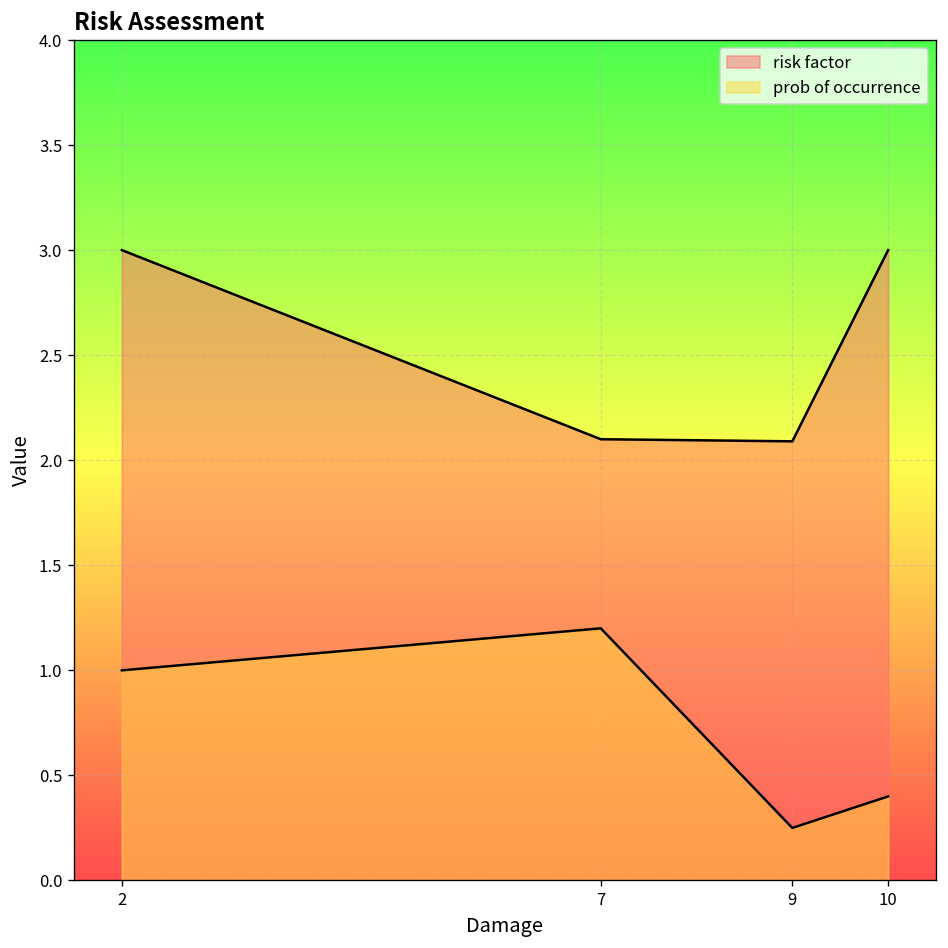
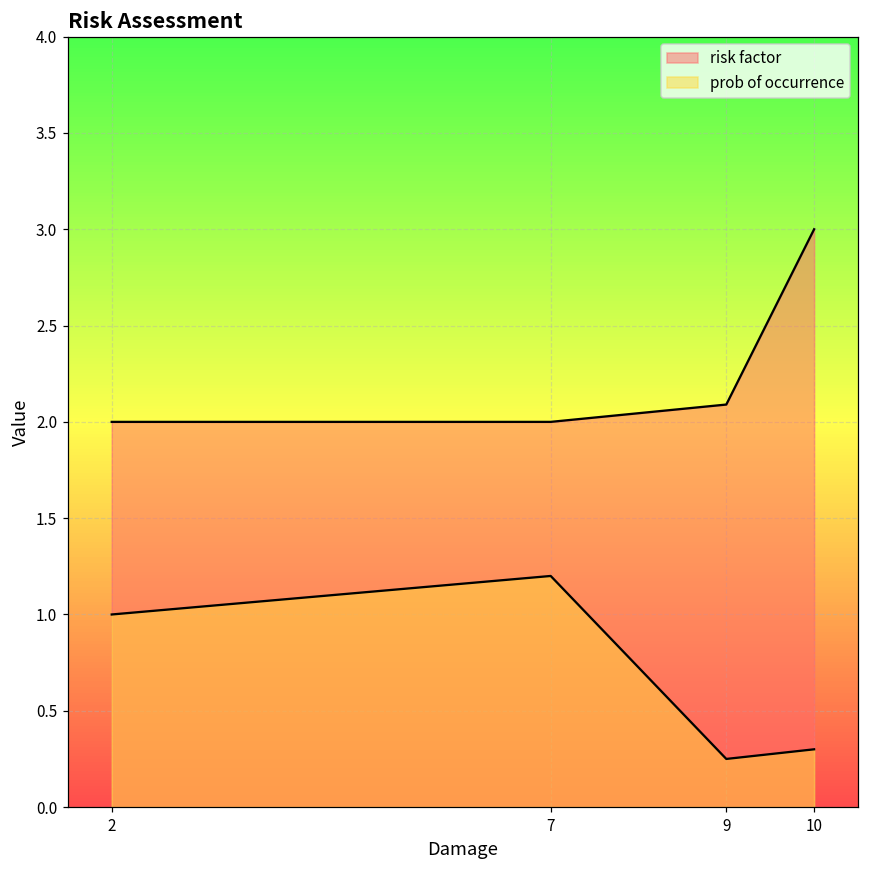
  {
    "risk factor": {
-     "2": 3,
-     "7": 2.1,
+     "2": 2,
+     "7": 2.0,
      "9": 2.1,
      "10": 3.0
    },
    "prob of occurrence": {
      "2": 1.0,
      "7": 1.2,
      "9": 0.25,
-     "10": 0.4
+     "10": 0.3
    }
  }
